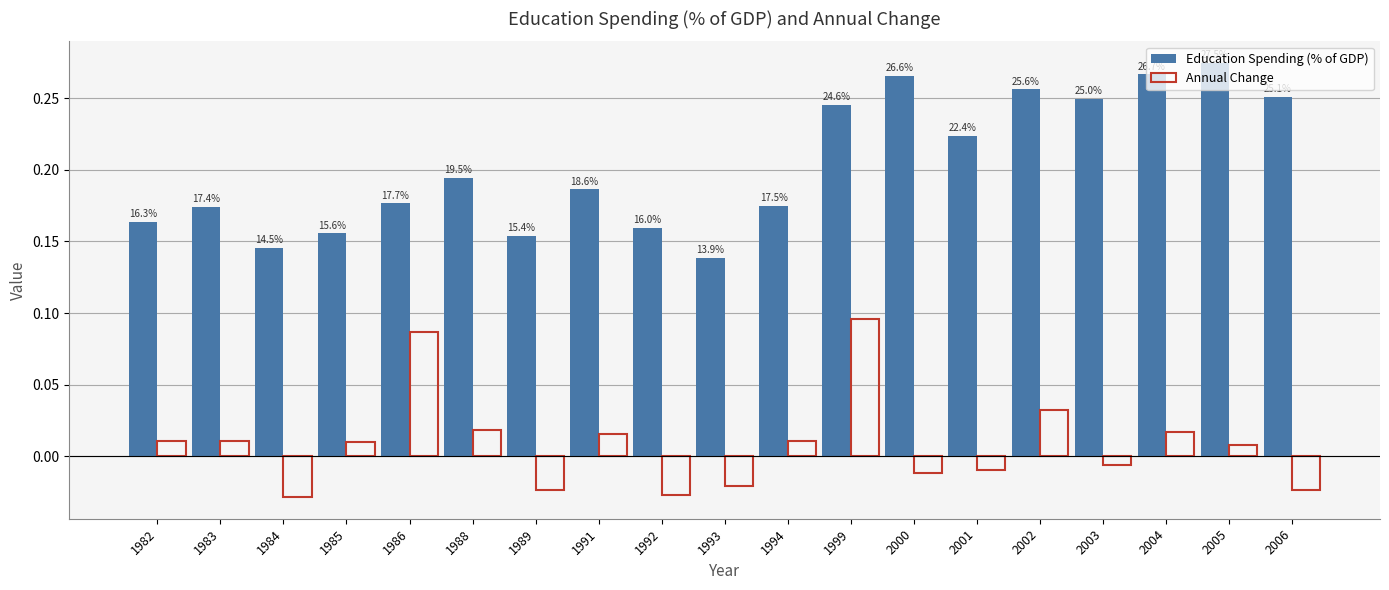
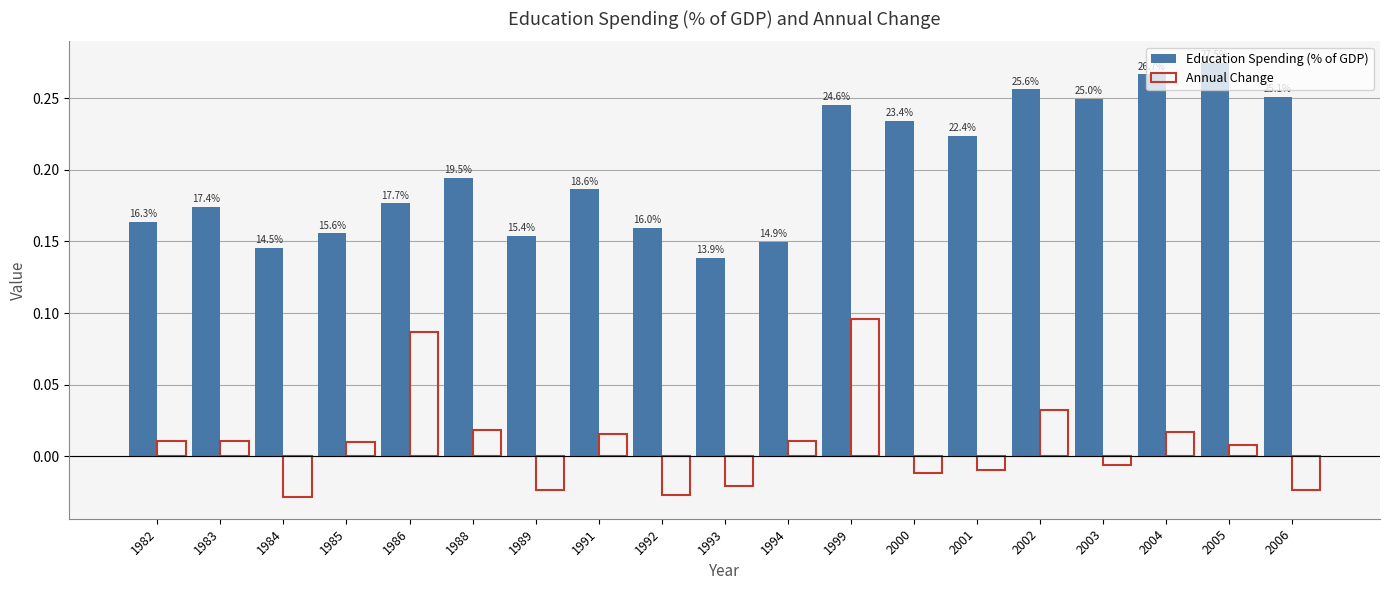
  {
    "Education Spending (% of GDP)": {
      "1982": "16.3%",
      "1983": "17.4%",
      "1984": "14.5%",
      "1985": "15.6%",
      "1986": "17.7%",
      "1988": "19.5%",
      "1989": "15.4%",
      "1991": "18.6%",
      "1992": "16.0%",
      "1993": "13.9%",
-     "1994": "17.5%",
+     "1994": "14.9%",
      "1999": "24.6%",
-     "2000": "26.6%",
+     "2000": "23.4%",
      "2001": "22.4%",
      "2002": "25.6%",
      "2003": "25.0%"
    },
    "Annual Change": {
      "1982": "0.011",
      "1983": "0.011",
      "1984": "-0.029",
      "1985": "0.010",
      "1986": "0.087",
      "1988": "0.018",
      "1989": "-0.024",
      "1991": "0.016",
      "1992": "-0.027",
      "1993": "-0.021",
      "1994": "0.011",
      "1999": "0.096",
      "2000": "-0.012",
      "2001": "-0.010",
      "2002": "0.032",
      "2003": "-0.007",
      "2004": "0.017",
      "2005": "0.008",
      "2006": "-0.024"
    }
  }
